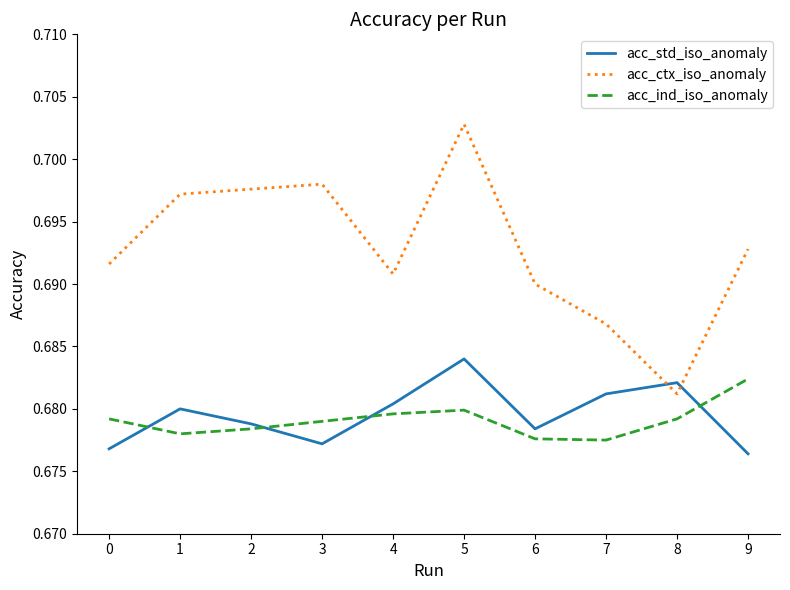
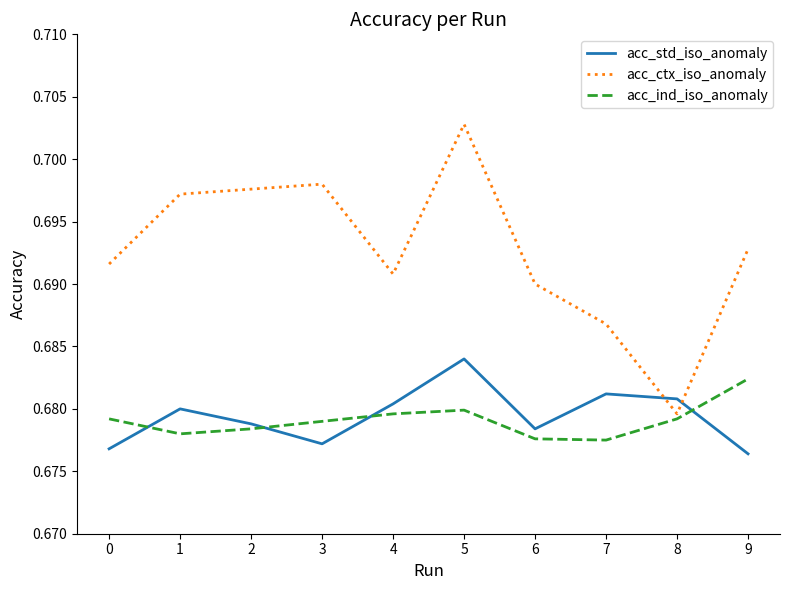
  {
    "acc_std_iso_anomaly": {
      "0": 0.6768,
      "1": 0.6800,
      "2": 0.6788,
      "3": 0.6772,
      "4": 0.6804,
      "5": 0.6840,
      "6": 0.6784,
      "7": 0.6812,
-     "8": 0.6821,
+     "8": 0.6808,
      "9": 0.6764
    },
    "acc_ctx_iso_anomaly": {
      "0": 0.6916,
      "1": 0.6972,
      "2": 0.6976,
      "3": 0.6980,
      "4": 0.6908,
      "5": 0.7028,
      "6": 0.6900,
      "7": 0.6868,
-     "8": 0.6812,
+     "8": 0.6796,
      "9": 0.6928
    },
    "acc_ind_iso_anomaly": {
      "0": 0.6792,
      "1": 0.6780,
      "2": 0.6784,
      "3": 0.6790,
      "4": 0.6796,
      "5": 0.6799,
      "6": 0.6776,
      "7": 0.6775,
      "8": 0.6792,
      "9": 0.6824
    }
  }
